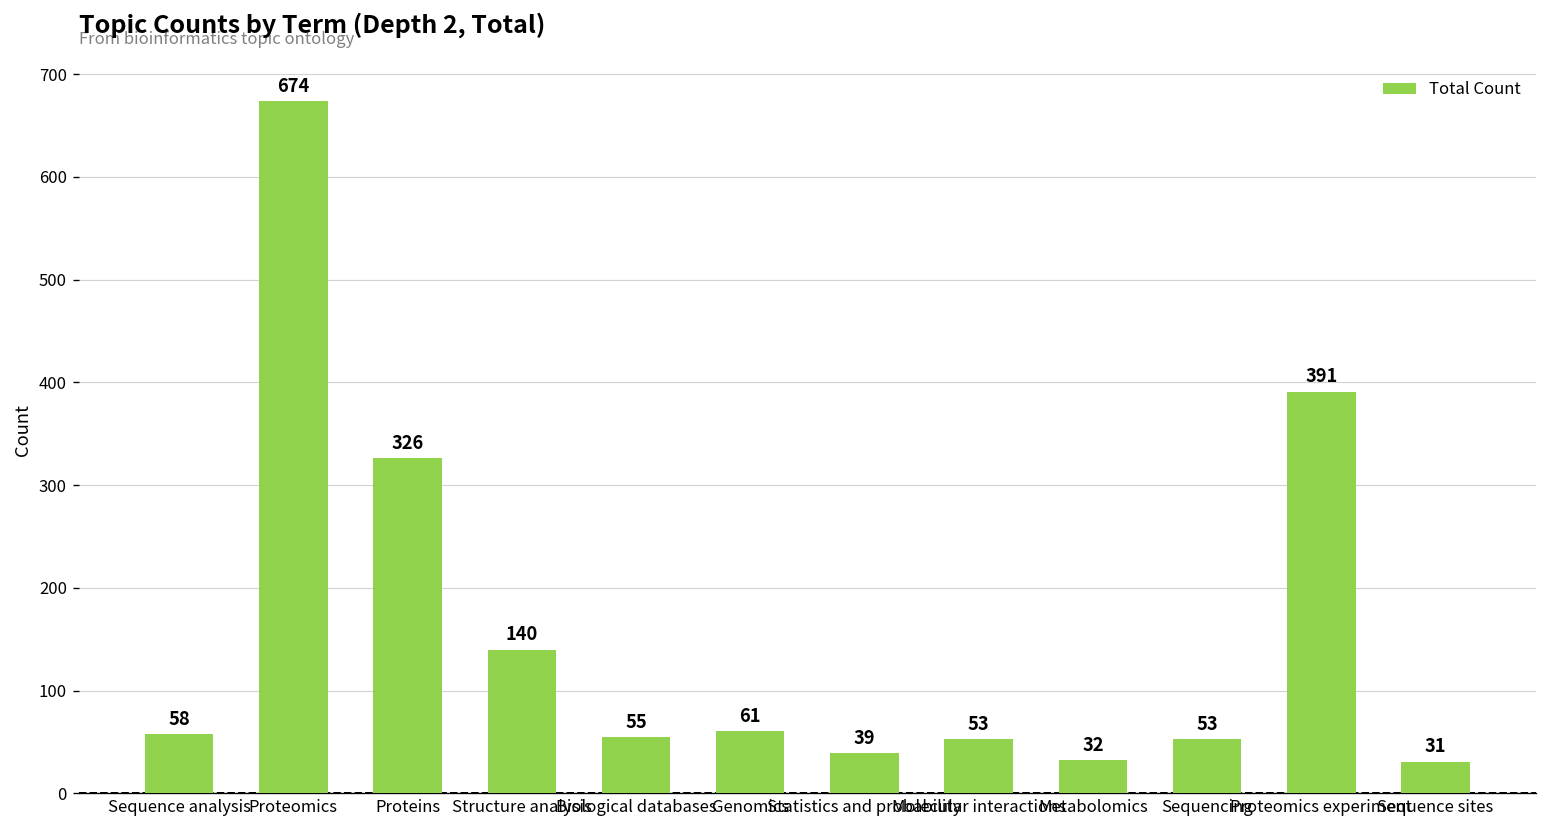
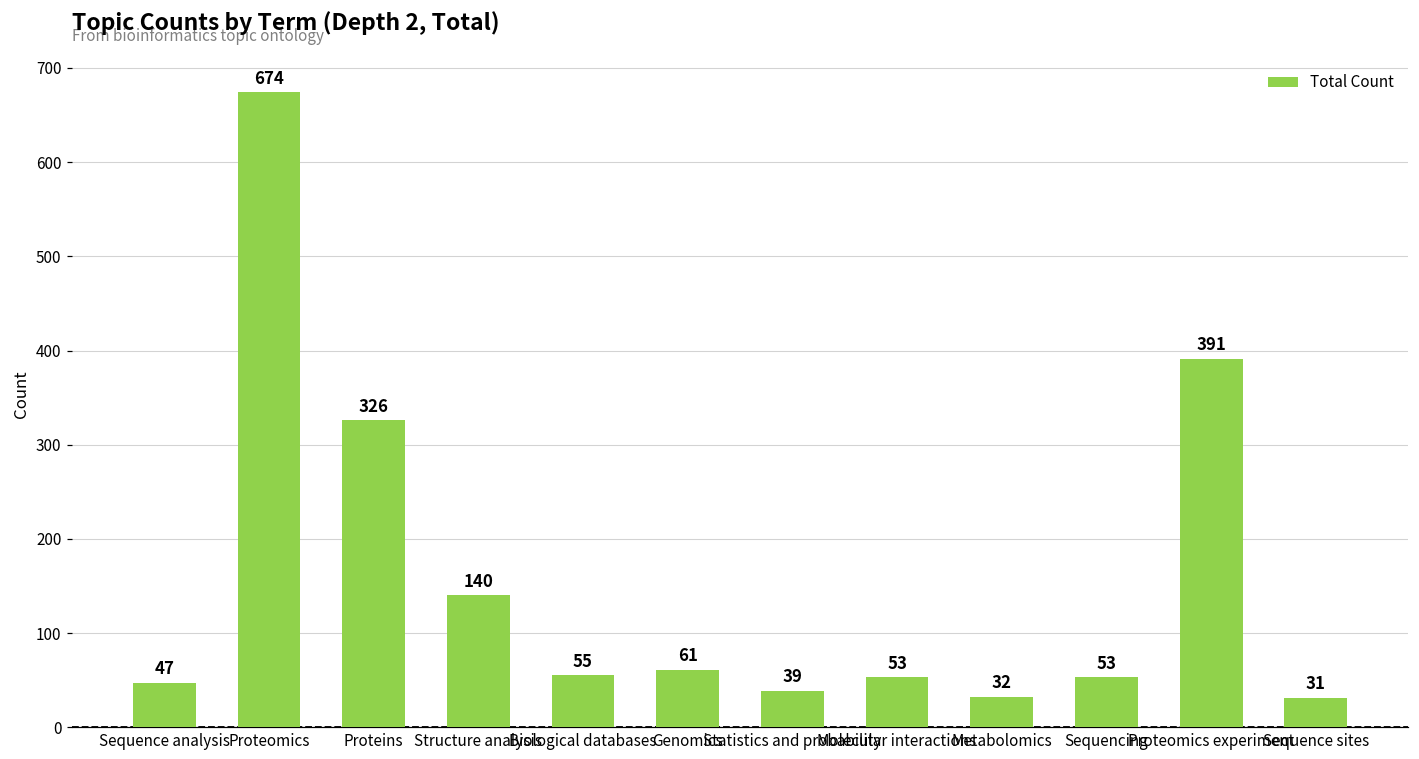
  {
-   "Sequence analysis": 58,
+   "Sequence analysis": 47,
    "Proteomics": 674,
    "Proteins": 326
  }
